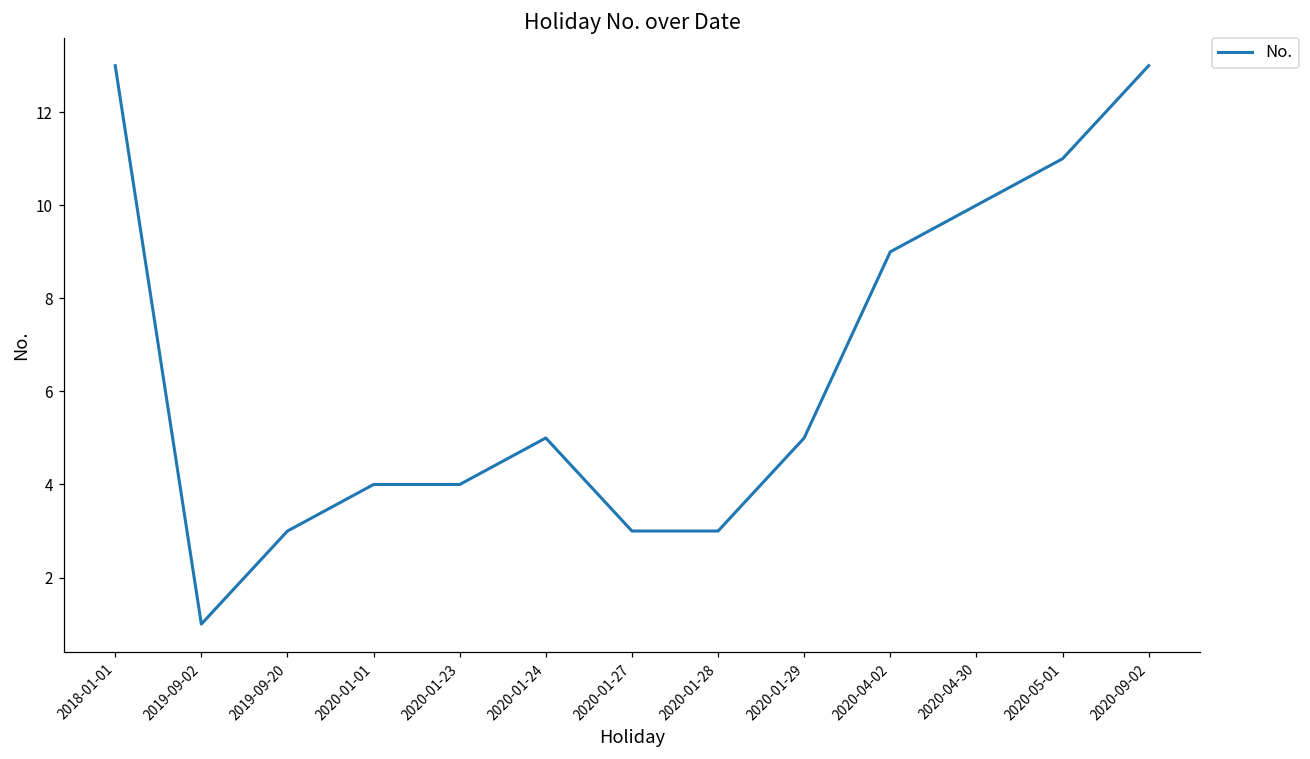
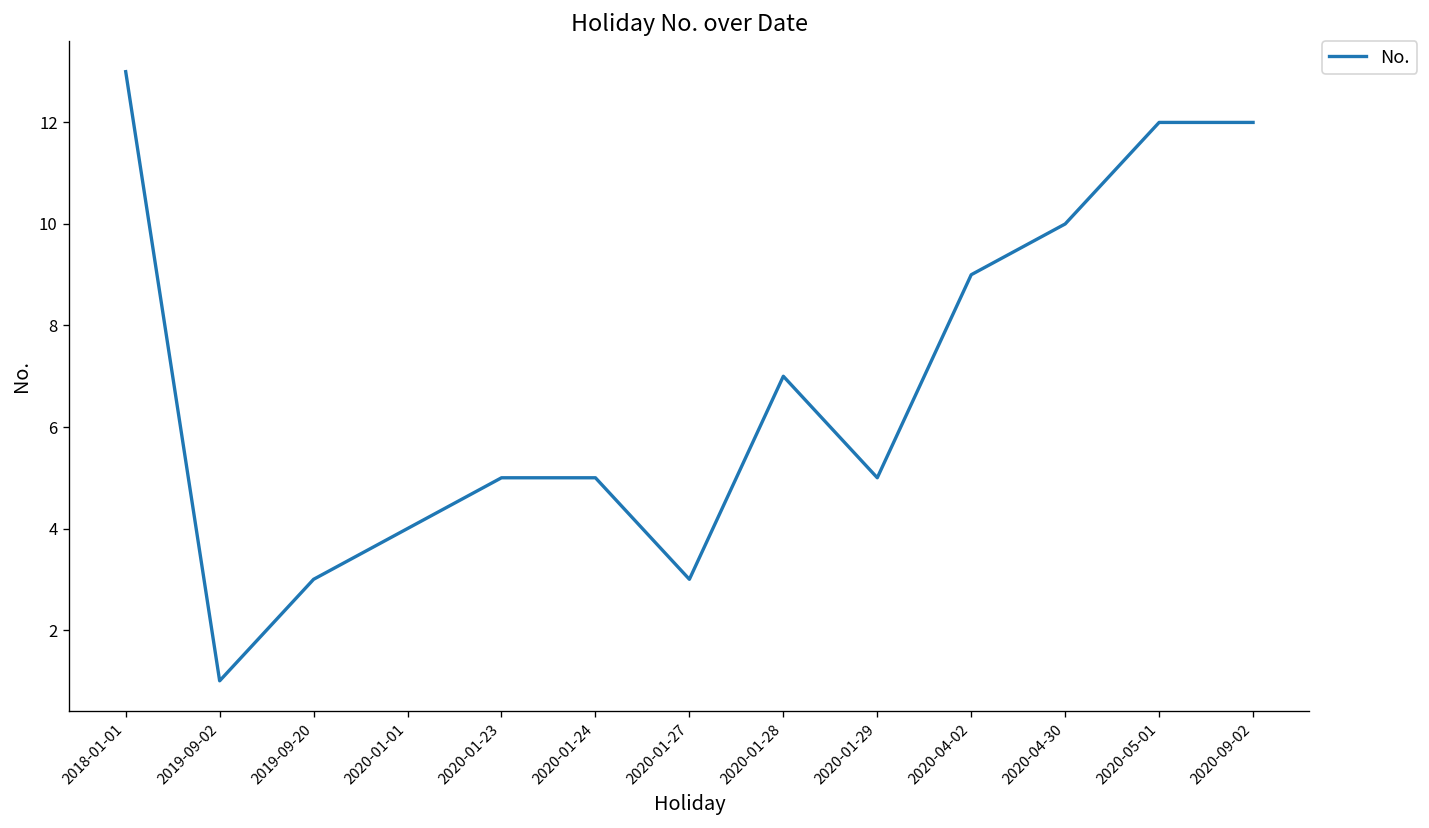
  {
    "2018-01-01": 13,
    "2019-09-02": 1,
    "2019-09-20": 3,
    "2020-01-01": 4,
-   "2020-01-23": 4,
+   "2020-01-23": 5,
    "2020-01-24": 5,
    "2020-01-27": 3,
-   "2020-01-28": 3,
+   "2020-01-28": 7,
    "2020-01-29": 5,
    "2020-04-02": 9,
    "2020-04-30": 10,
-   "2020-05-01": 11,
-   "2020-09-02": 13
+   "2020-05-01": 12,
+   "2020-09-02": 12
  }
